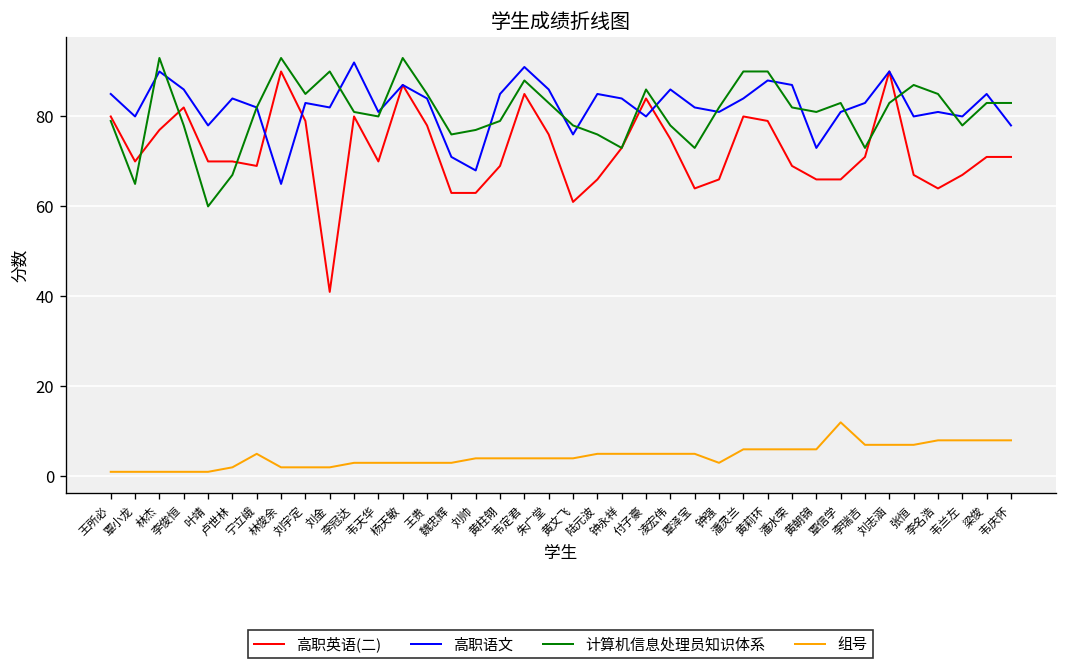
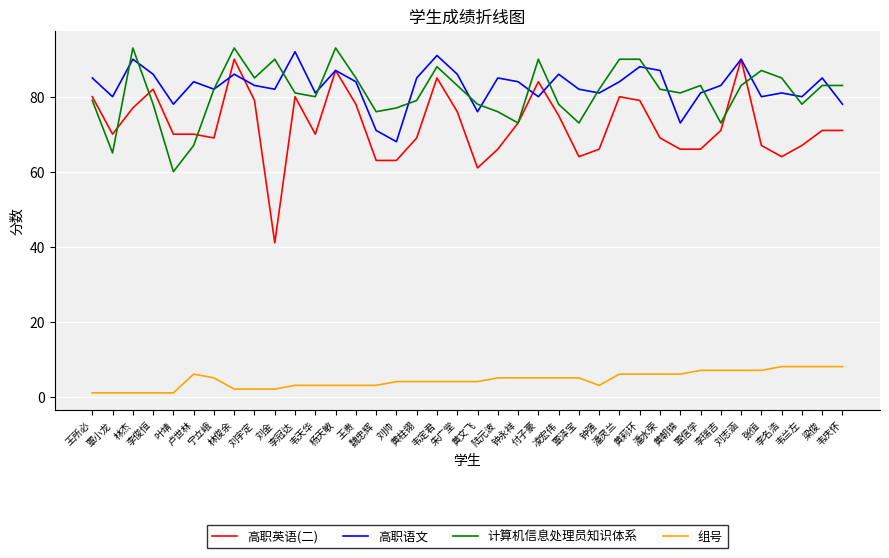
  {
    "高职英语(二)": {
      "王所必": 80,
      "覃小龙": 70,
      "林杰": 77,
      "李俊恒": 82,
      "叶靖": 70,
      "卢世林": 70,
      "宁立峨": 69,
      "林俊余": 90,
      "刘宇定": 79,
      "刘金": 41,
      "李冠达": 80,
      "韦天华": 70,
      "王贵": 78,
      "魏忠辉": 63,
      "刘帅": 63,
      "黄柱翎": 69,
      "韦定君": 85,
      "朱广堂": 76,
      "黄文飞": 61,
      "陆元波": 66,
      "付子豪": 84,
      "凌宏伟": 75,
      "覃泽宝": 64,
      "钟强": 66,
      "潘灵兰": 80,
      "黄莉环": 79,
      "潘水荣": 69,
      "黄朝锦": 66,
      "覃信学": 66,
      "李瑞吉": 71,
      "张恒": 67,
      "李名浩": 64,
      "韦兰左": 67,
      "梁俊": 71,
      "韦庆怀": 71
    },
    "高职语文": {
      "王所必": 85,
      "覃小龙": 80,
      "林杰": 90,
      "李俊恒": 86,
      "叶靖": 78,
      "卢世林": 84,
-     "林俊余": 65,
+     "林俊余": 86,
      "刘宇定": 83,
      "刘金": 82,
      "李冠达": 92,
      "韦天华": 81,
      "王贵": 84,
      "魏忠辉": 71,
      "刘帅": 68,
      "黄柱翎": 85,
      "韦定君": 91,
      "朱广堂": 86,
      "黄文飞": 76,
      "陆元波": 85,
      "钟永祥": 84,
      "付子豪": 80,
      "凌宏伟": 86,
      "覃泽宝": 82,
      "钟强": 81,
      "潘灵兰": 84,
      "黄莉环": 88,
      "潘水荣": 87,
      "黄朝锦": 73,
      "覃信学": 81,
      "李瑞吉": 83,
      "张恒": 80,
      "李名浩": 81,
      "韦兰左": 80,
      "梁俊": 85,
      "韦庆怀": 78
    },
    "计算机信息处理员知识体系": {
      "王所必": 79,
      "覃小龙": 65,
      "林杰": 93,
      "李俊恒": 78,
      "叶靖": 60,
      "卢世林": 67,
      "林俊余": 93,
      "刘宇定": 85,
      "刘金": 90,
      "李冠达": 81,
      "韦天华": 80,
      "杨天敏": 93,
      "王贵": 85,
      "魏忠辉": 76,
      "刘帅": 77,
      "黄柱翎": 79,
      "韦定君": 88,
      "朱广堂": 83,
      "黄文飞": 78,
      "陆元波": 76,
-     "付子豪": 86,
+     "付子豪": 90,
      "凌宏伟": 78,
      "覃泽宝": 73,
      "钟强": 82,
      "潘灵兰": 90,
      "黄莉环": 90,
      "潘水荣": 82,
      "黄朝锦": 81,
      "覃信学": 83,
      "李瑞吉": 73,
      "刘志涵": 83,
      "张恒": 87,
      "李名浩": 85,
      "韦兰左": 78,
      "梁俊": 83,
      "韦庆怀": 83
    },
    "组号": {
      "王所必": 1,
      "覃小龙": 1,
      "林杰": 1,
      "李俊恒": 1,
      "叶靖": 1,
-     "卢世林": 2,
+     "卢世林": 6,
      "宁立峨": 5,
      "林俊余": 2,
      "刘宇定": 2,
      "刘金": 2,
      "李冠达": 3,
      "韦天华": 3,
      "杨天敏": 3,
      "王贵": 3,
      "魏忠辉": 3,
      "刘帅": 4,
      "黄柱翎": 4,
      "韦定君": 4,
      "朱广堂": 4,
      "黄文飞": 4,
      "陆元波": 5,
      "钟永祥": 5,
      "付子豪": 5,
      "凌宏伟": 5,
      "覃泽宝": 5,
      "钟强": 3,
      "潘灵兰": 6,
      "黄莉环": 6,
      "潘水荣": 6,
      "黄朝锦": 6,
-     "覃信学": 12,
+     "覃信学": 7,
      "李瑞吉": 7,
      "刘志涵": 7,
      "张恒": 7,
      "李名浩": 8,
      "韦兰左": 8,
      "梁俊": 8,
      "韦庆怀": 8
    }
  }
